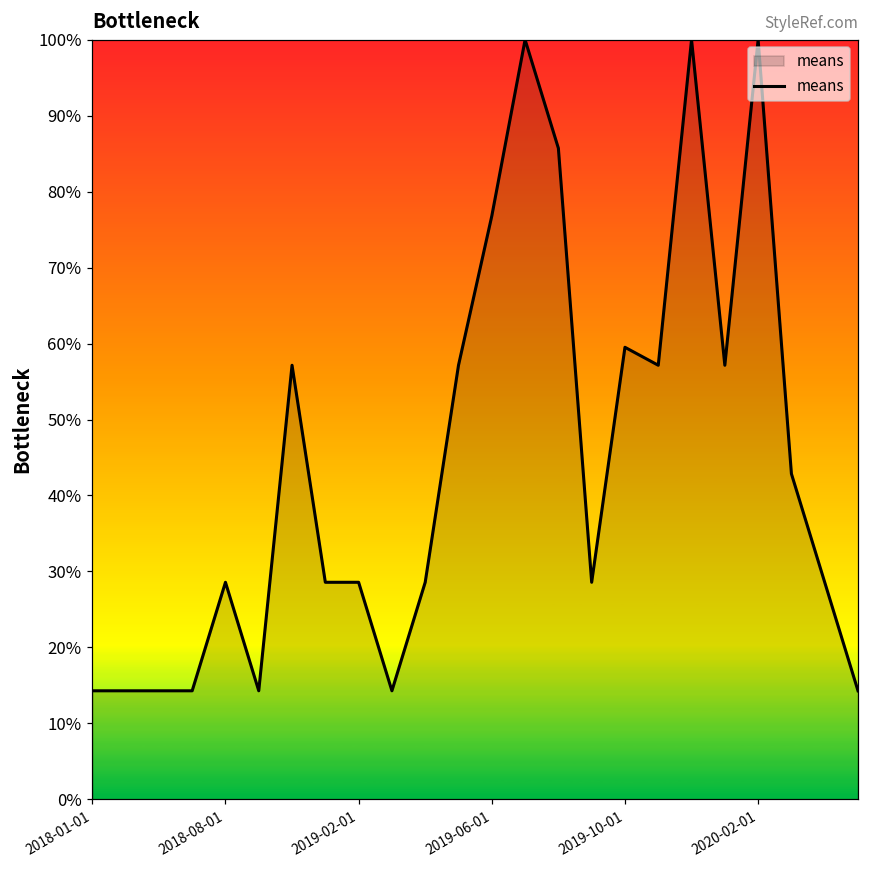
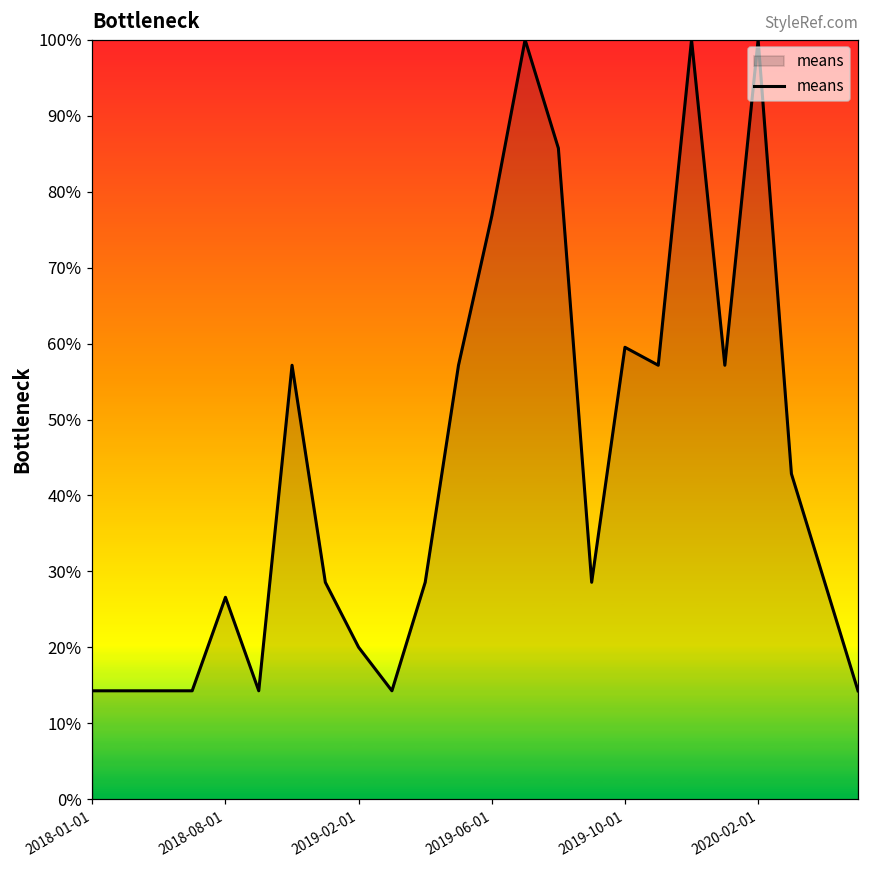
  {
    "2018-01-01": "14%",
-   "2018-08-01": "29%",
-   "2019-02-01": "29%",
+   "2018-08-01": "27%",
+   "2019-02-01": "20%",
    "2019-06-01": "77%",
    "2019-10-01": "60%",
    "2020-02-01": "100%"
  }
